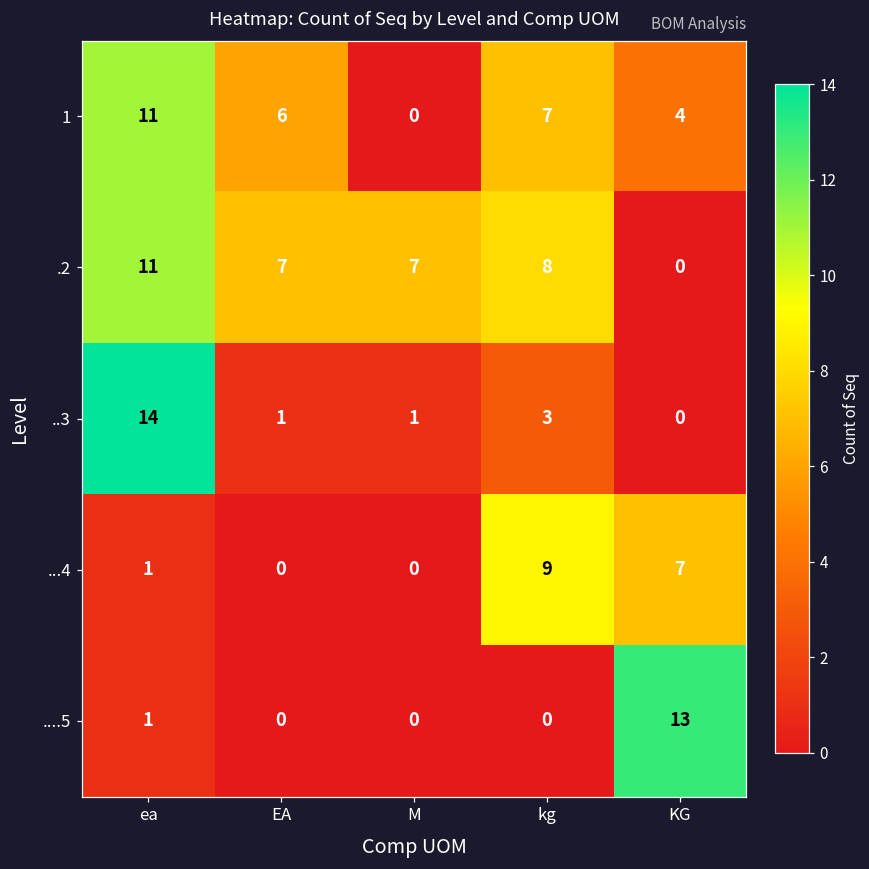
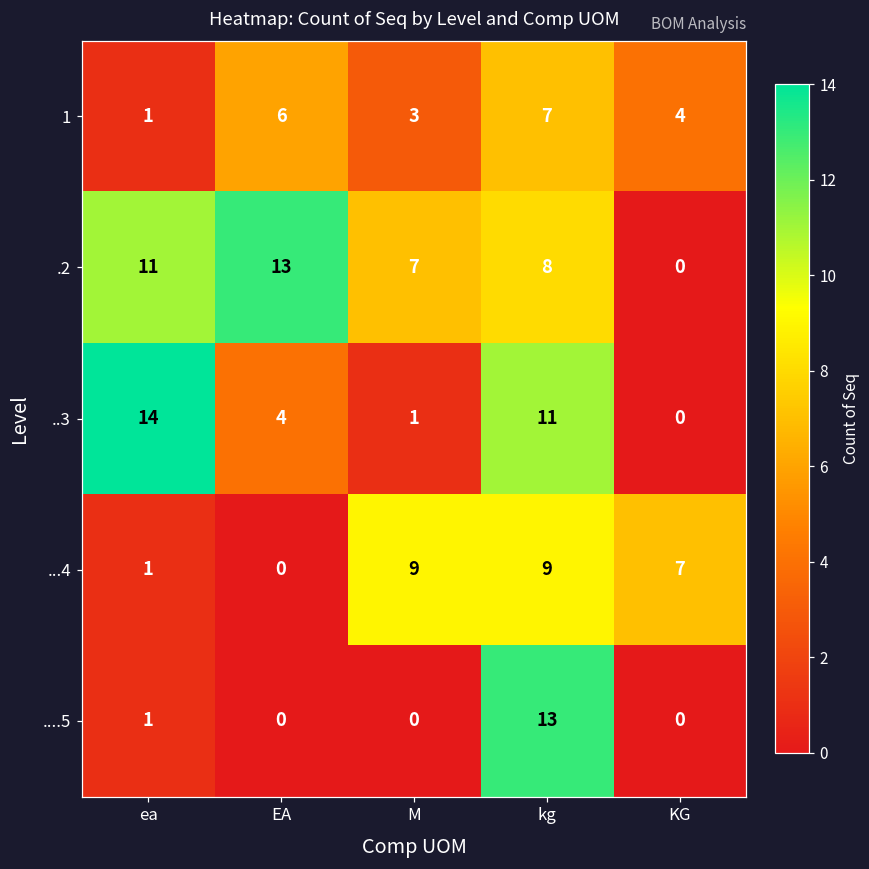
  {
    "1": {
-     "ea": 11,
+     "ea": 1,
      "EA": 6,
-     "M": 0,
+     "M": 3,
      "kg": 7,
      "KG": 4
    },
    ".2": {
      "ea": 11,
-     "EA": 7,
+     "EA": 13,
      "M": 7,
      "kg": 8,
      "KG": 0
    },
    "..3": {
      "ea": 14,
-     "EA": 1,
+     "EA": 4,
      "M": 1,
-     "kg": 3,
+     "kg": 11,
      "KG": 0
    },
    "...4": {
      "ea": 1,
      "EA": 0,
-     "M": 0,
+     "M": 9,
      "kg": 9,
      "KG": 7
    },
    "....5": {
      "ea": 1,
      "EA": 0,
      "M": 0,
-     "kg": 0,
-     "KG": 13
+     "kg": 13,
+     "KG": 0
    }
  }
